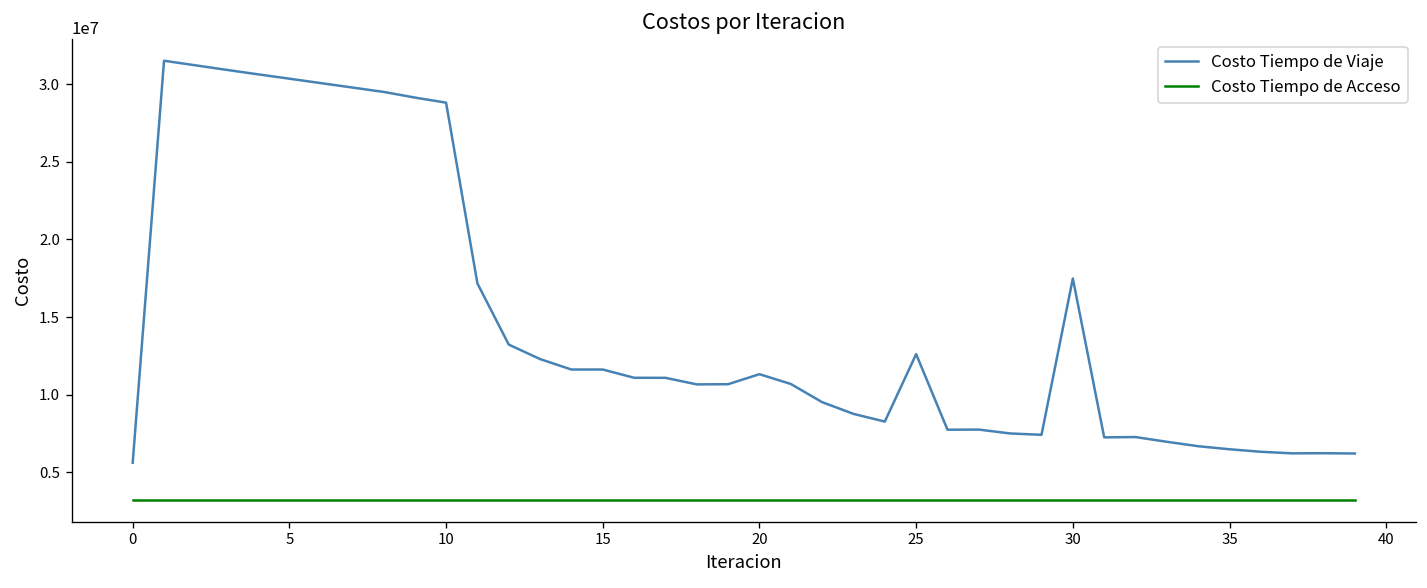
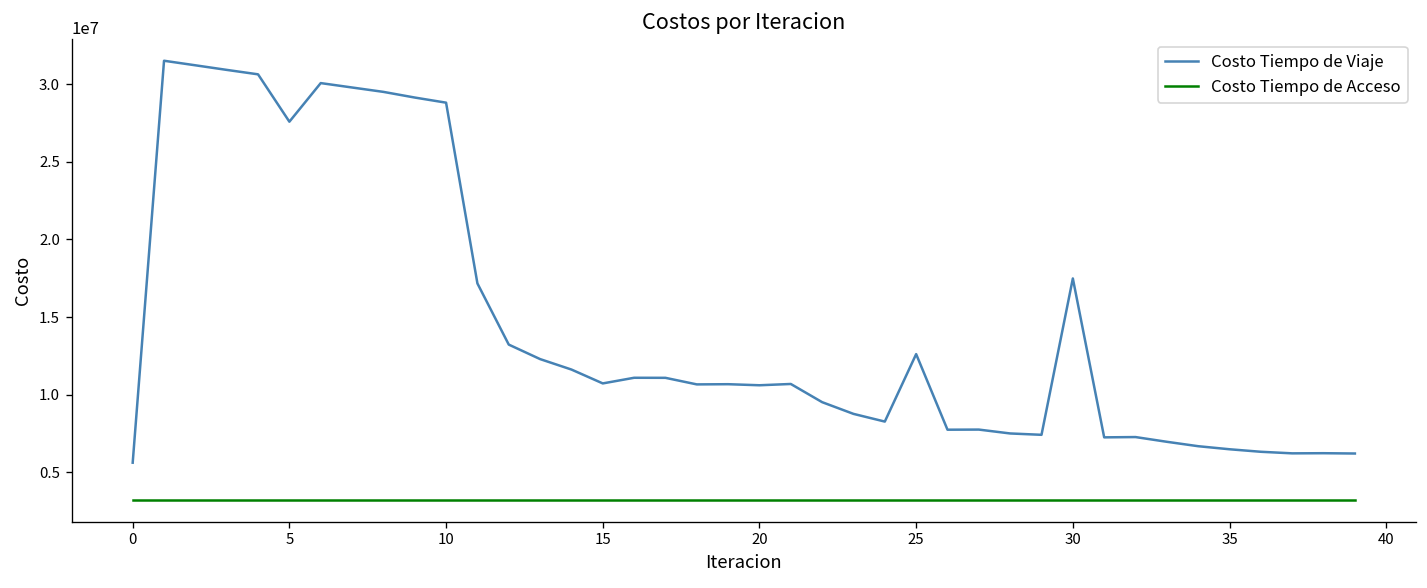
  {
    "Costo Tiempo de Viaje": {
      "0": 5600000,
-     "5": 30400000,
+     "5": 27600000,
      "10": 28800000,
-     "15": 11600000,
-     "20": 11300000,
+     "15": 10700000,
+     "20": 10600000,
      "25": 12600000,
      "30": 17500000,
      "35": 6500000
    },
    "Costo Tiempo de Acceso": {
      "0": 3200000,
      "5": 3200000,
      "10": 3200000,
      "15": 3200000,
      "20": 3200000,
      "25": 3200000,
      "30": 3200000,
      "35": 3200000
    }
  }
